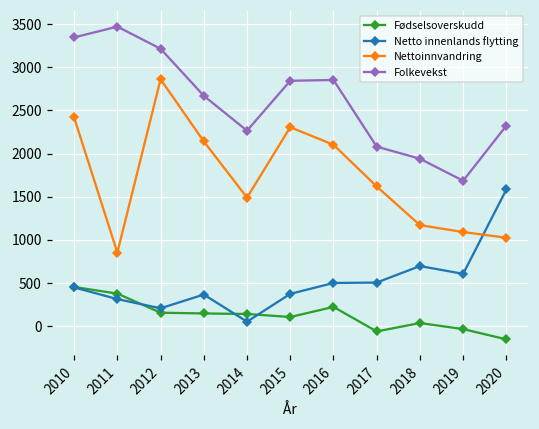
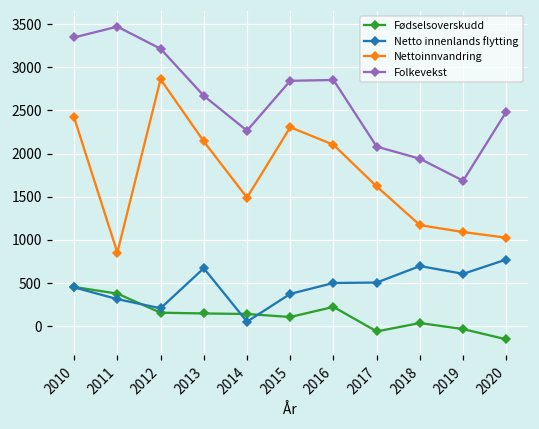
  {
    "Fødselsoverskudd": {
      "2011": 400,
      "2012": 200,
      "2013": 100,
      "2014": 100,
      "2015": 100,
      "2016": 200,
      "2017": -100,
      "2018": 0,
      "2019": 0,
      "2020": -200
    },
    "Netto innenlands flytting": {
      "2011": 300,
      "2012": 200,
-     "2013": 400,
+     "2013": 700,
      "2014": 100,
      "2015": 400,
      "2016": 500,
      "2017": 500,
      "2018": 700,
      "2019": 600,
-     "2020": 1600
+     "2020": 800
    },
    "Nettoinnvandring": {
      "2010": 2400,
      "2011": 900,
      "2012": 2900,
      "2013": 2100,
      "2014": 1500,
      "2015": 2300,
      "2016": 2100,
      "2017": 1600,
      "2018": 1200,
      "2019": 1100,
      "2020": 1000
    },
    "Folkevekst": {
      "2010": 3300,
      "2011": 3500,
      "2012": 3200,
      "2013": 2700,
      "2014": 2300,
      "2015": 2800,
      "2016": 2900,
      "2017": 2100,
      "2018": 1900,
      "2019": 1700,
-     "2020": 2300
+     "2020": 2500
    }
  }
